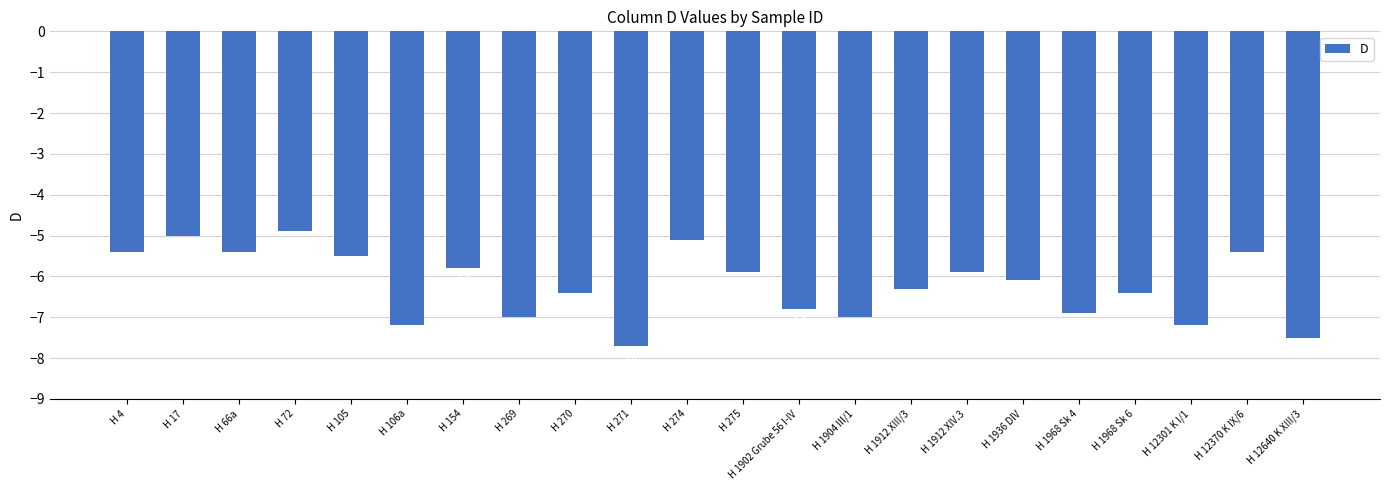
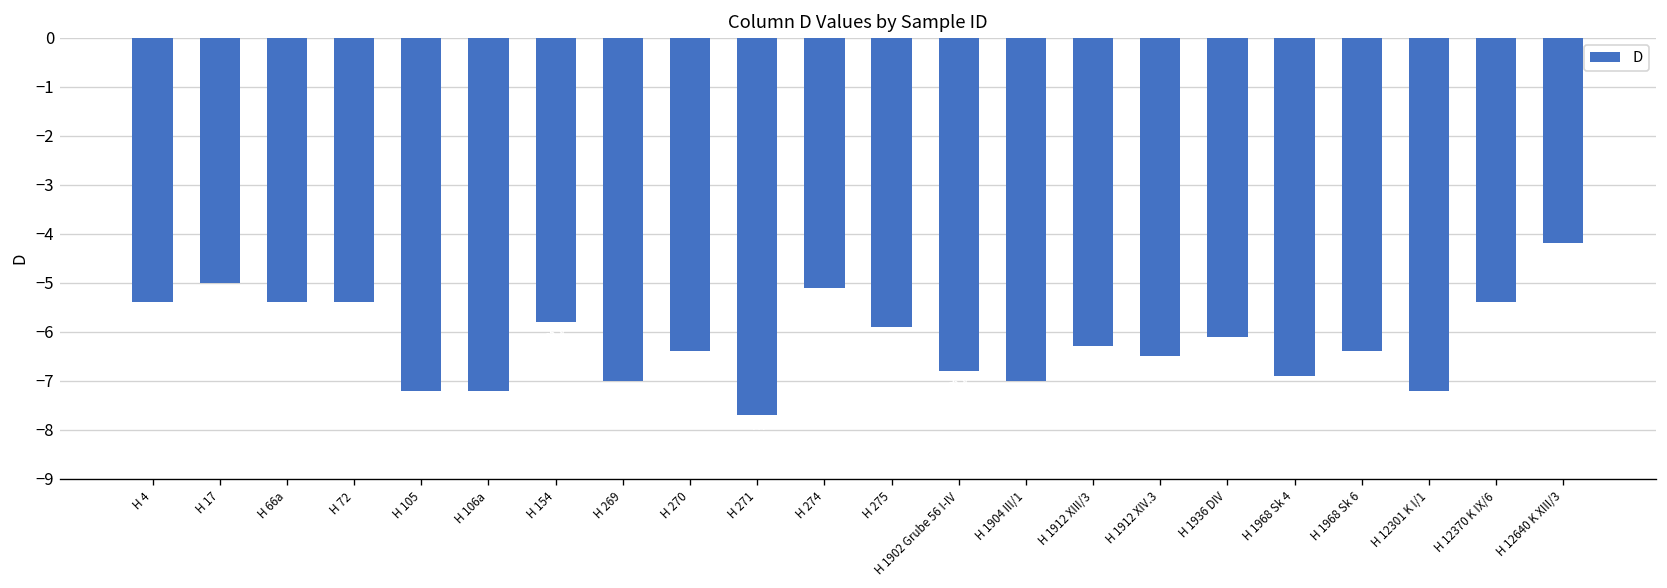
  {
    "H 4": -5.4,
    "H 17": -5.0,
    "H 66a": -5.4,
-   "H 72": -4.9,
-   "H 105": -5.5,
+   "H 72": -5.4,
+   "H 105": -7.2,
    "H 106a": -7.2,
    "H 154": -5.8,
    "H 269": -7.0,
    "H 270": -6.4,
    "H 271": -7.7,
    "H 274": -5.1,
    "H 275": -5.9,
    "H 1902 Grube 56 I-IV": -6.8,
    "H 1904 III/1": -7.0,
    "H 1912 XIII/3": -6.3,
-   "H 1912 XIV.3": -5.9,
+   "H 1912 XIV.3": -6.5,
    "H 1936 DIV": -6.1,
    "H 1968 Sk 4": -6.9,
    "H 1968 Sk 6": -6.4,
    "H 12301 K I/1": -7.2,
    "H 12370 K IX/6": -5.4,
-   "H 12640 K XIII/3": -7.5
+   "H 12640 K XIII/3": -4.2
  }
